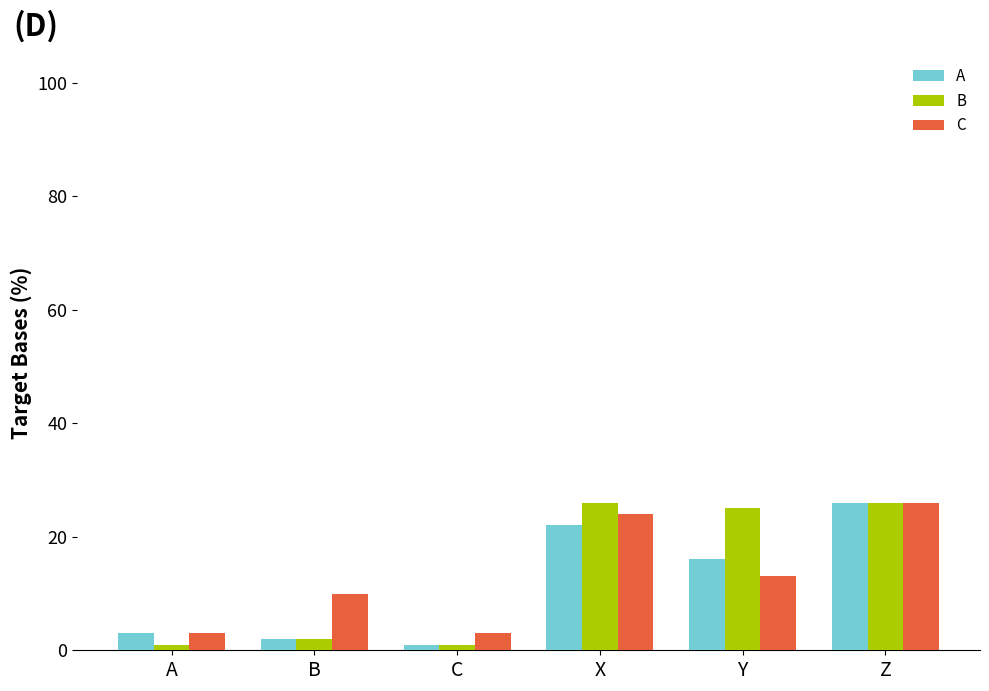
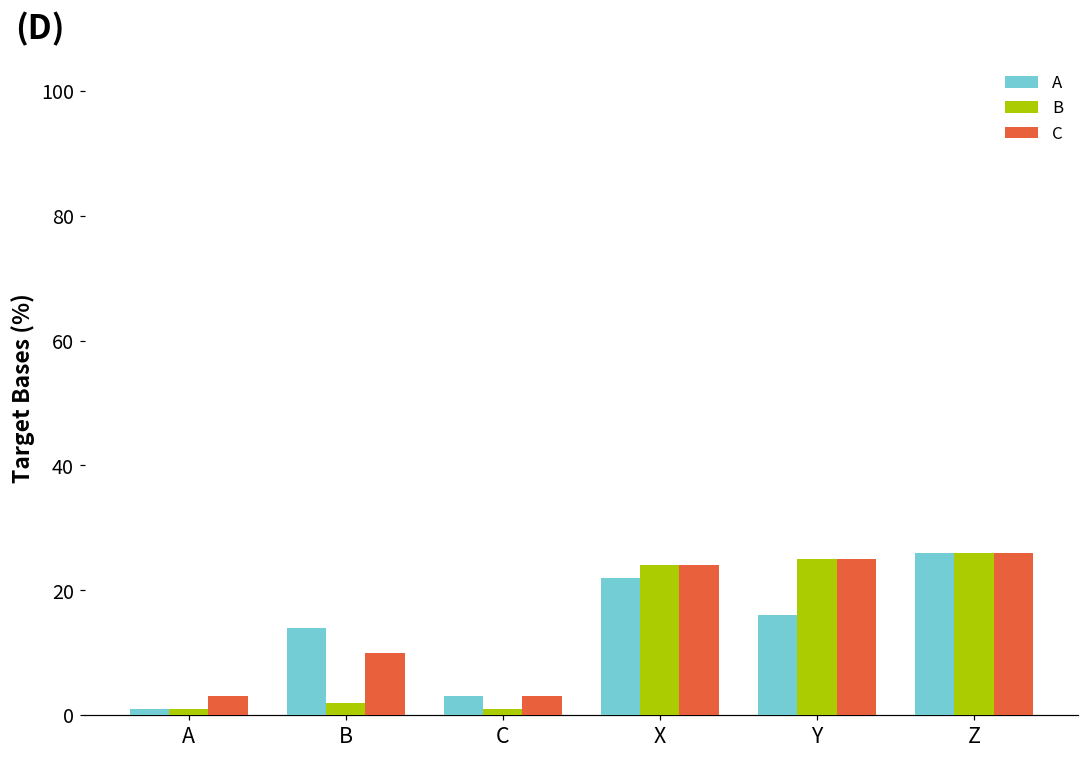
  {
    "A": {
-     "A": 3,
-     "B": 2,
-     "C": 1,
+     "A": 1,
+     "B": 14,
+     "C": 3,
      "X": 22,
      "Y": 16,
      "Z": 26
    },
    "B": {
      "A": 1,
      "B": 2,
      "C": 1,
-     "X": 26,
+     "X": 24,
      "Y": 25,
      "Z": 26
    },
    "C": {
      "A": 3,
      "B": 10,
      "C": 3,
      "X": 24,
-     "Y": 13,
+     "Y": 25,
      "Z": 26
    }
  }
